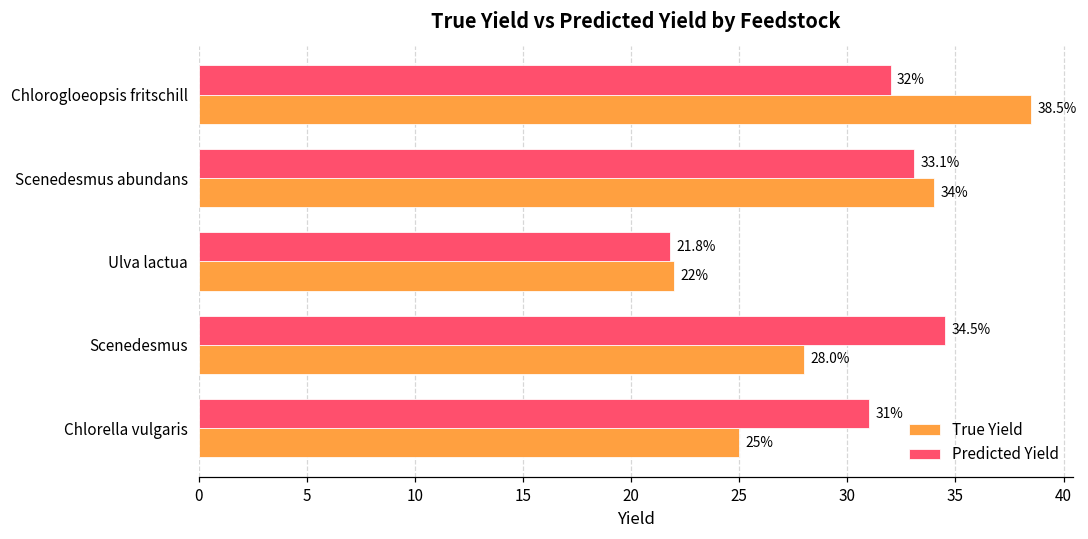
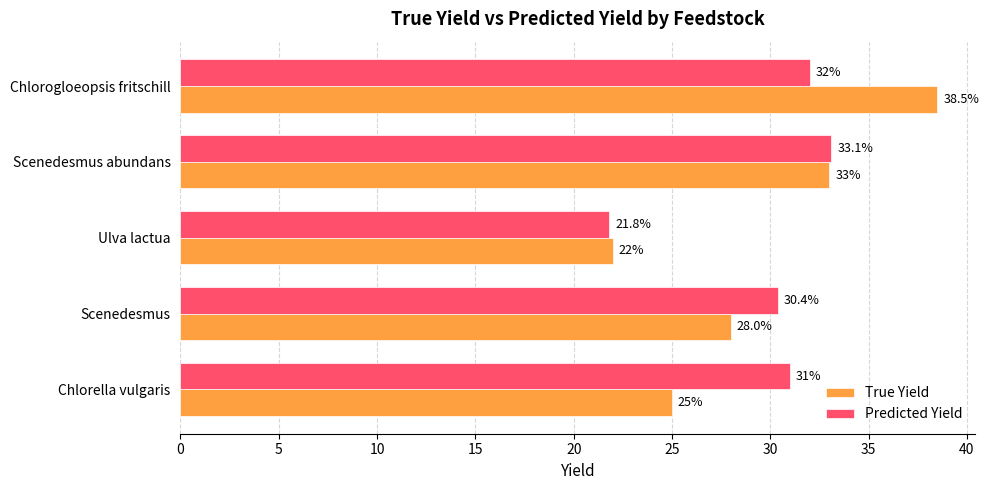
  {
    "True Yield": {
      "Chlorogloeopsis fritschill": "38.5%",
-     "Scenedesmus abundans": "34%",
+     "Scenedesmus abundans": "33%",
      "Ulva lactua": "22%",
      "Scenedesmus": "28.0%",
      "Chlorella vulgaris": "25%"
    },
    "Predicted Yield": {
      "Chlorogloeopsis fritschill": "32%",
      "Scenedesmus abundans": "33.1%",
      "Ulva lactua": "21.8%",
-     "Scenedesmus": "34.5%",
+     "Scenedesmus": "30.4%",
      "Chlorella vulgaris": "31%"
    }
  }
